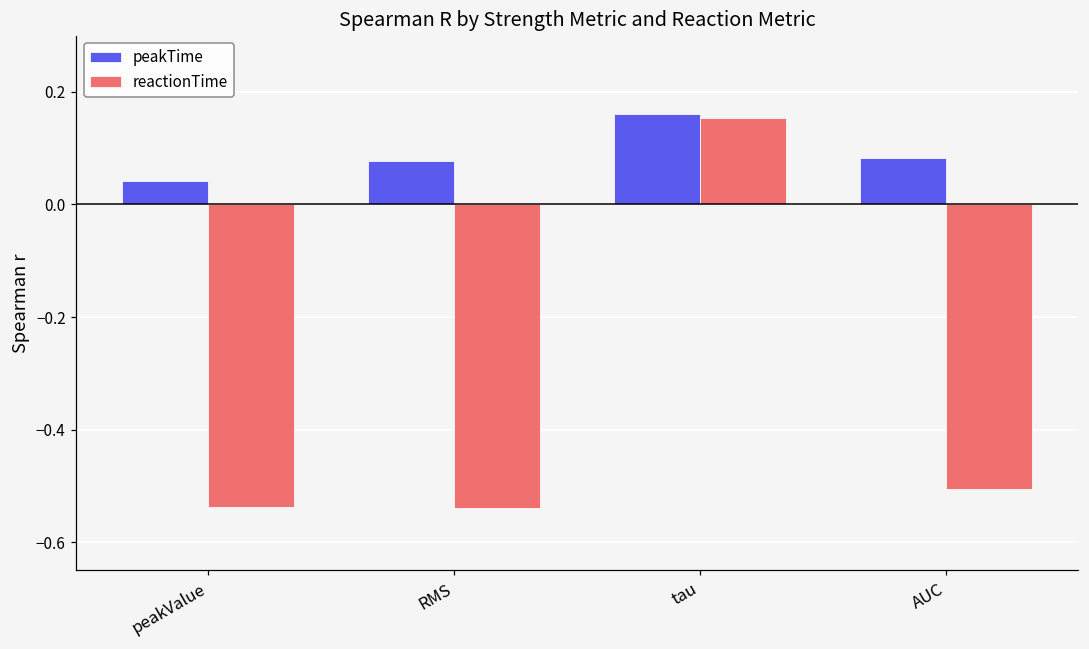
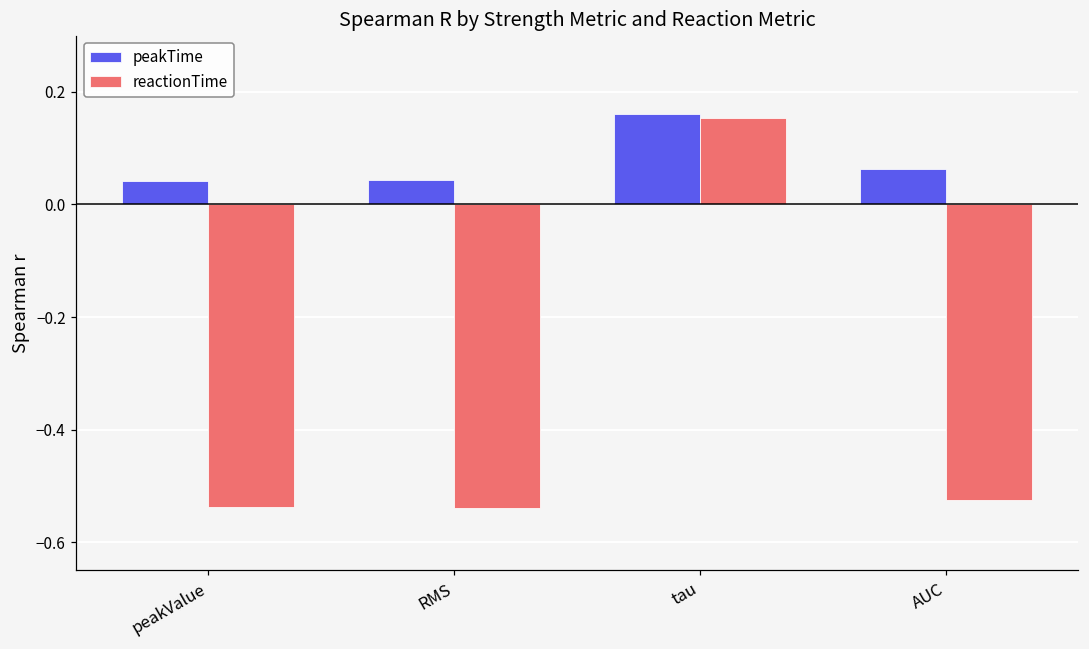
  {
    "peakTime": {
      "peakValue": 0.04,
-     "RMS": 0.08,
+     "RMS": 0.04,
      "tau": 0.16,
-     "AUC": 0.08
+     "AUC": 0.06
    },
    "reactionTime": {
      "peakValue": -0.54,
      "RMS": -0.54,
      "tau": 0.15,
-     "AUC": -0.51
+     "AUC": -0.53
    }
  }
